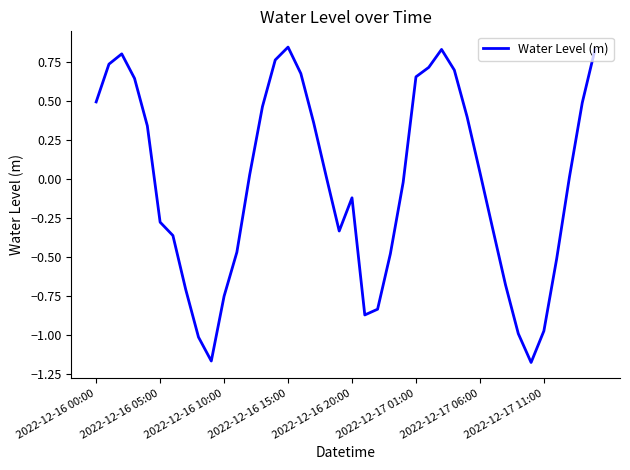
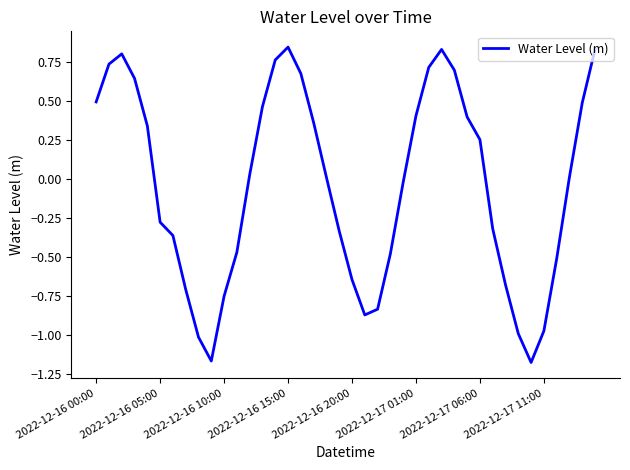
  {
    "2022-12-16 00:00": 0.49,
    "2022-12-16 05:00": -0.28,
    "2022-12-16 10:00": -0.75,
    "2022-12-16 15:00": 0.84,
-   "2022-12-16 20:00": -0.12,
-   "2022-12-17 01:00": 0.65,
-   "2022-12-17 06:00": 0.04,
+   "2022-12-16 20:00": -0.64,
+   "2022-12-17 01:00": 0.40,
+   "2022-12-17 06:00": 0.25,
    "2022-12-17 11:00": -0.97
  }
